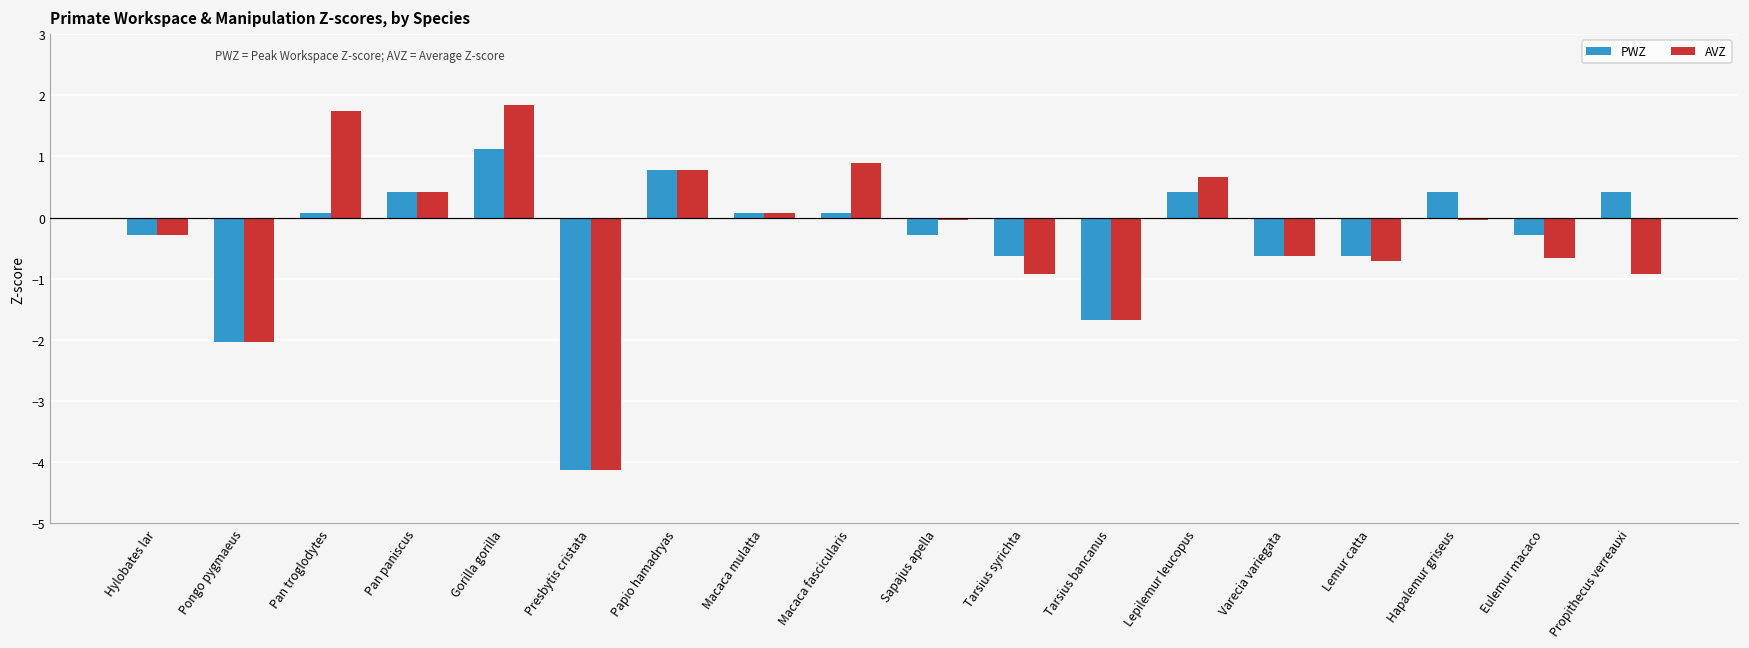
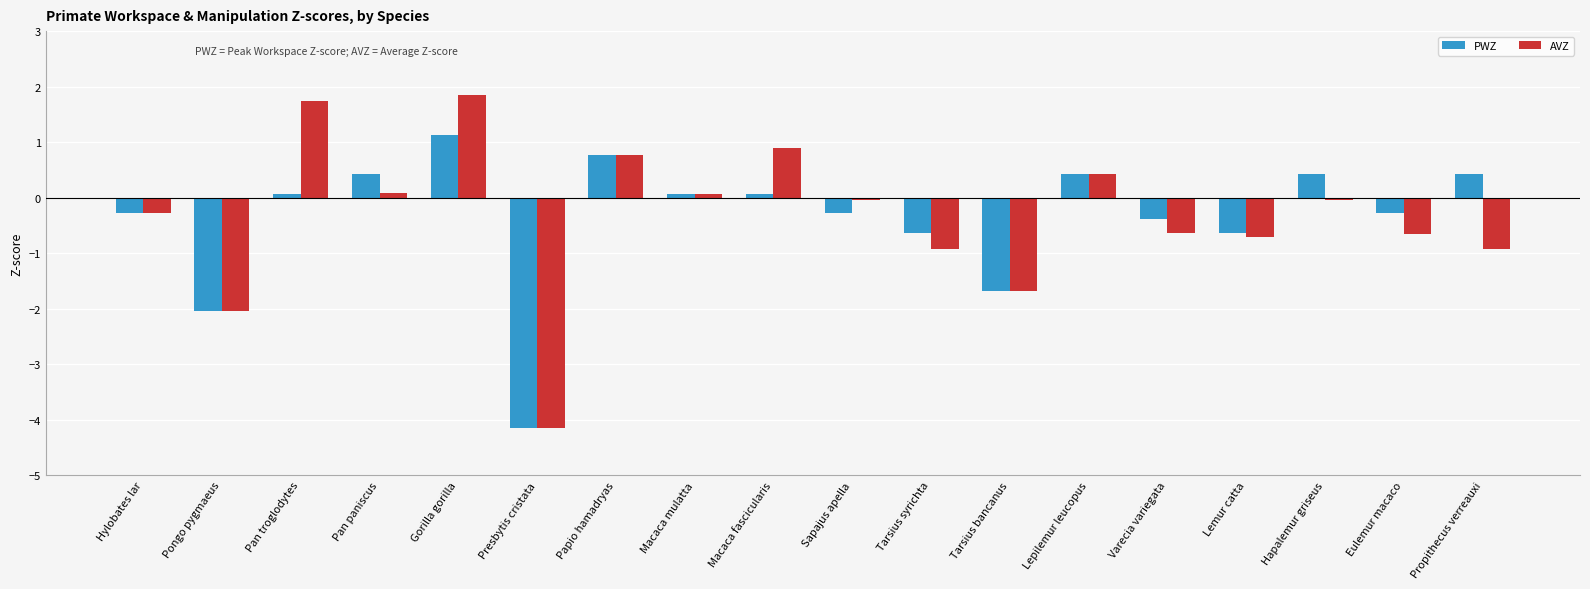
  {
    "PWZ": {
      "Hylobates lar": -0.3,
      "Pongo pygmaeus": -2.0,
      "Pan troglodytes": 0.1,
      "Pan paniscus": 0.4,
      "Gorilla gorilla": 1.1,
      "Presbytis cristata": -4.1,
      "Papio hamadryas": 0.8,
      "Macaca mulatta": 0.1,
      "Macaca fascicularis": 0.1,
      "Sapajus apella": -0.3,
      "Tarsius syrichta": -0.6,
      "Tarsius bancanus": -1.7,
      "Lepilemur leucopus": 0.4,
-     "Varecia variegata": -0.6,
+     "Varecia variegata": -0.4,
      "Lemur catta": -0.6,
      "Hapalemur griseus": 0.4,
      "Eulemur macaco": -0.3,
      "Propithecus verreauxi": 0.4
    },
    "AVZ": {
      "Hylobates lar": -0.3,
      "Pongo pygmaeus": -2.0,
      "Pan troglodytes": 1.7,
-     "Pan paniscus": 0.4,
+     "Pan paniscus": 0.1,
      "Gorilla gorilla": 1.8,
      "Presbytis cristata": -4.1,
      "Papio hamadryas": 0.8,
      "Macaca mulatta": 0.1,
      "Macaca fascicularis": 0.9,
      "Tarsius syrichta": -0.9,
      "Tarsius bancanus": -1.7,
-     "Lepilemur leucopus": 0.7,
+     "Lepilemur leucopus": 0.4,
      "Varecia variegata": -0.6,
      "Lemur catta": -0.7,
      "Eulemur macaco": -0.7,
      "Propithecus verreauxi": -0.9
    }
  }
